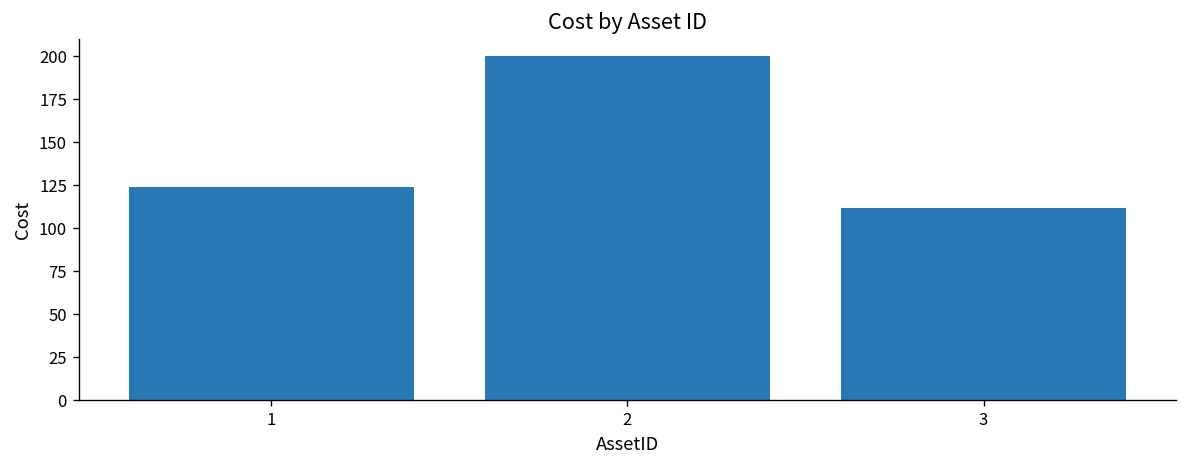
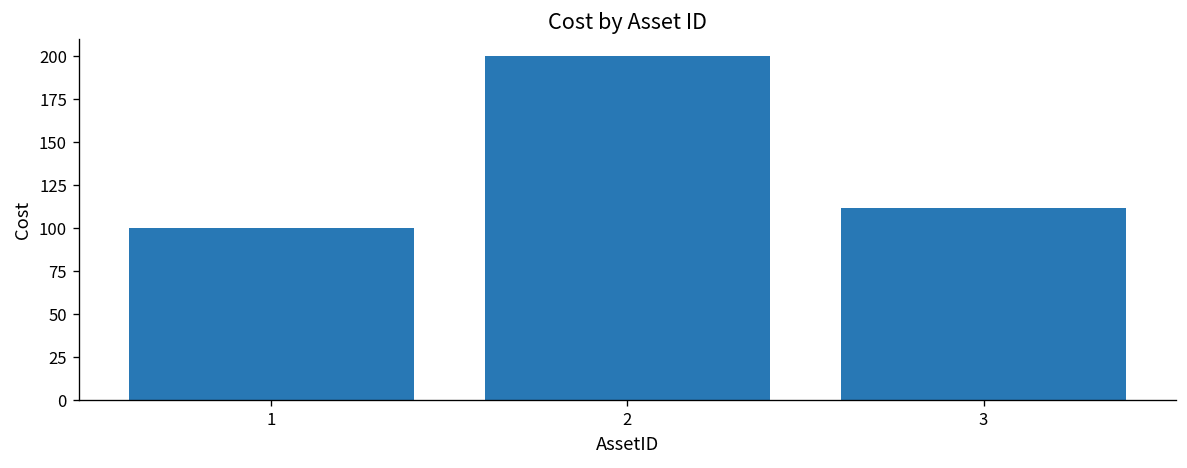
  {
-   "1": 124,
+   "1": 100,
    "2": 200,
    "3": 112
  }
